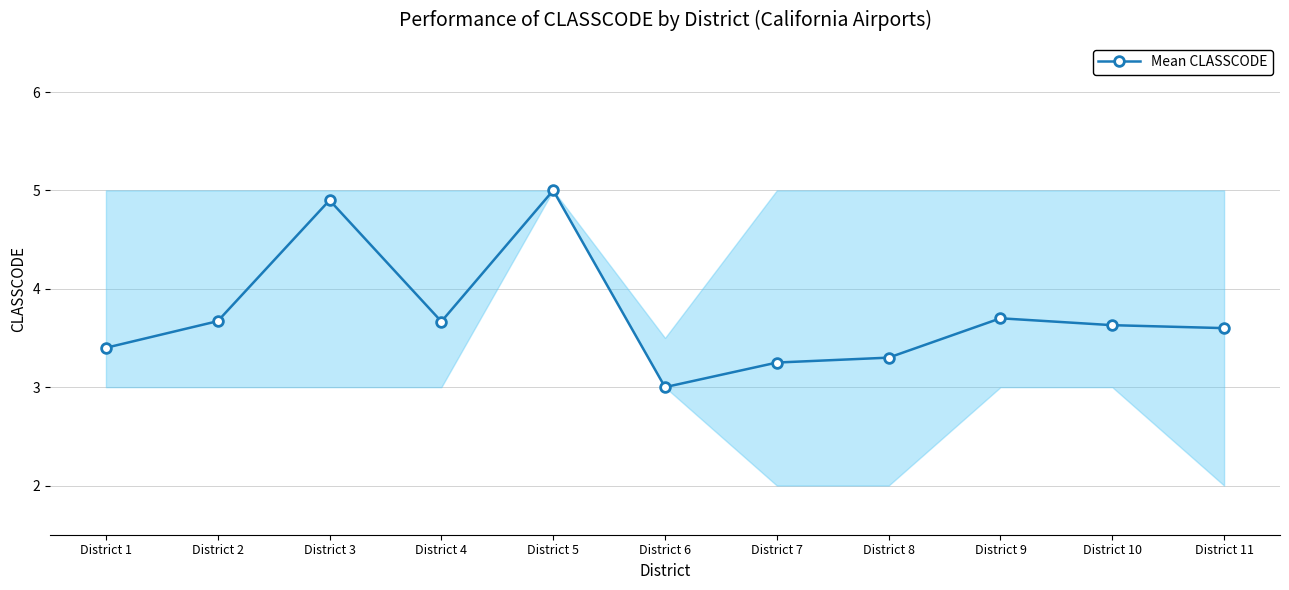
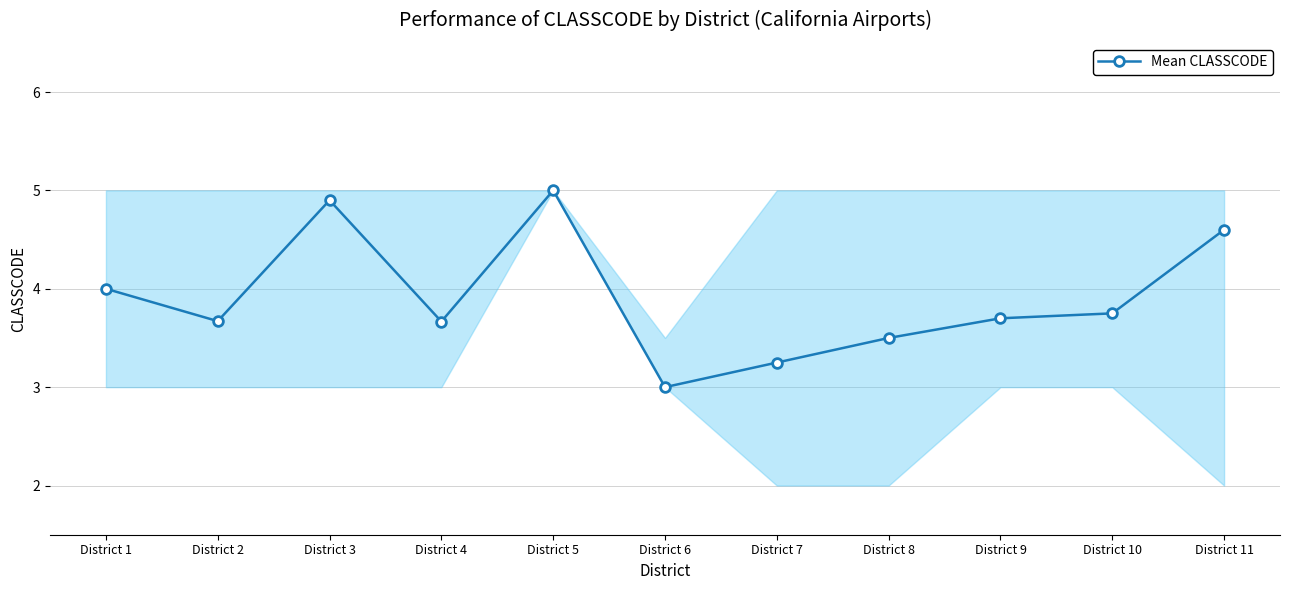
  {
    "Mean CLASSCODE": {
-     "District 1": 3.4,
+     "District 1": 4.0,
      "District 2": 3.7,
      "District 3": 4.9,
      "District 4": 3.7,
      "District 6": 3.0,
      "District 7": 3.3,
-     "District 8": 3.3,
+     "District 8": 3.5,
      "District 9": 3.7,
-     "District 10": 3.6,
-     "District 11": 3.6
+     "District 10": 3.8,
+     "District 11": 4.6
    }
  }
